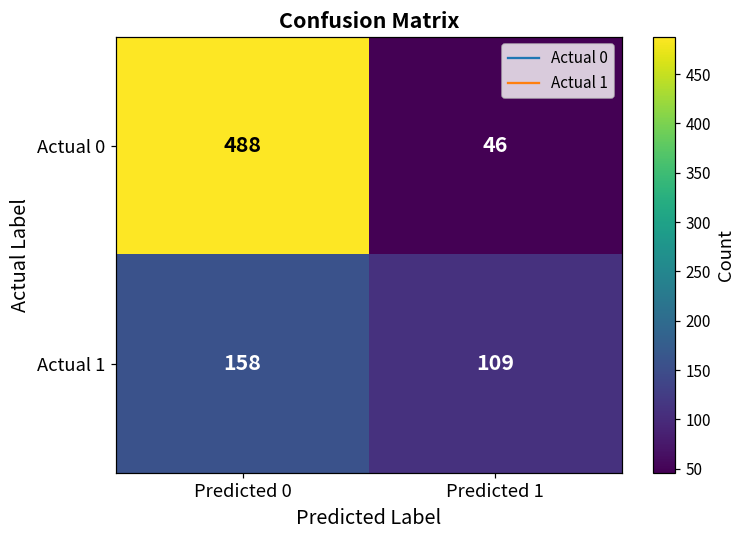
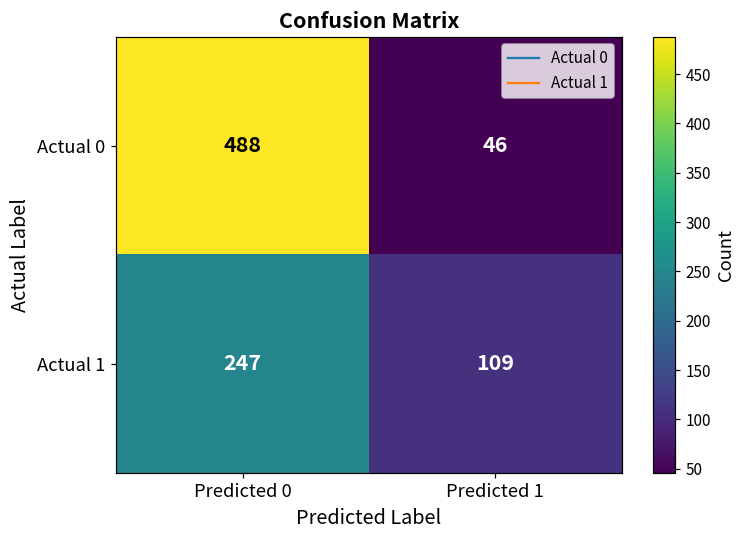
  {
    "Actual 0": {
      "Predicted 0": 488,
      "Predicted 1": 46
    },
    "Actual 1": {
-     "Predicted 0": 158,
+     "Predicted 0": 247,
      "Predicted 1": 109
    }
  }
